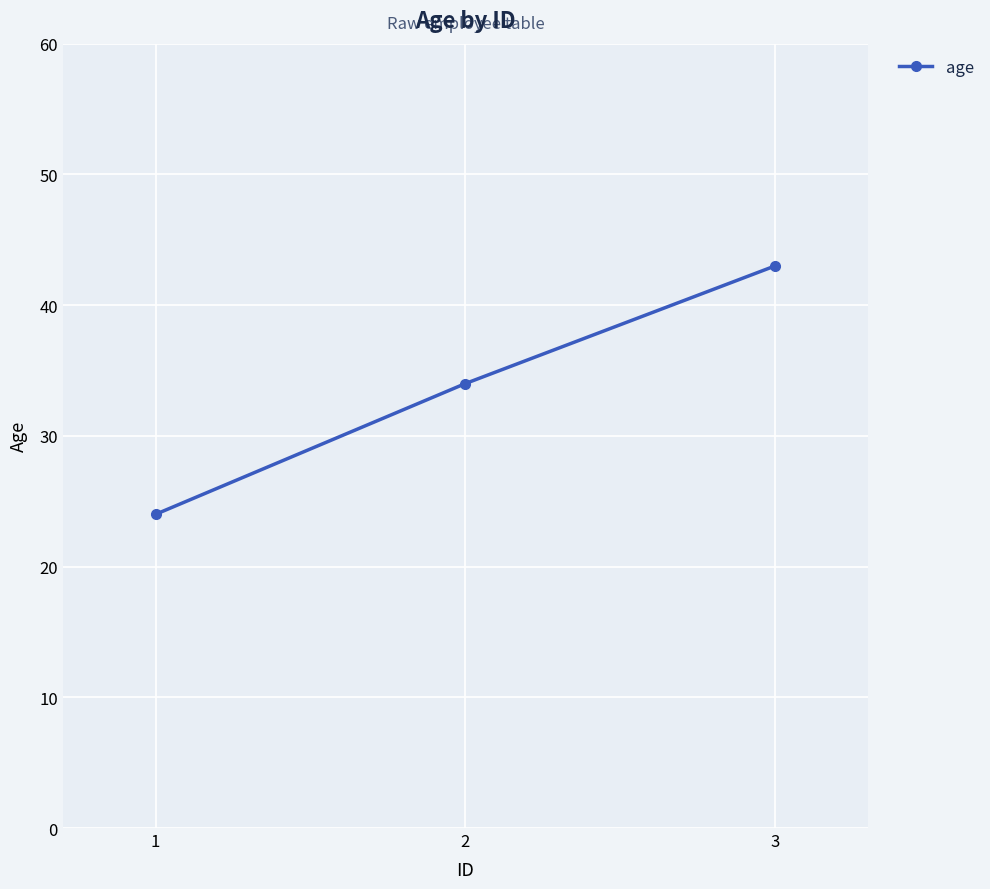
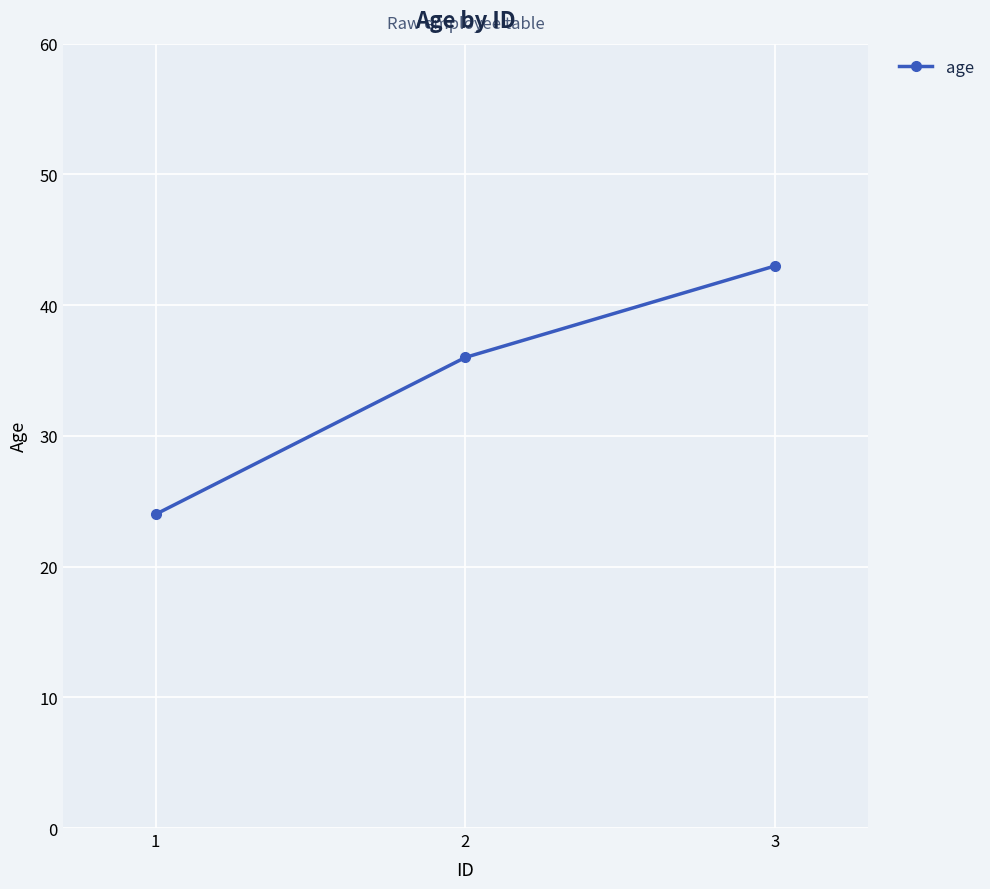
  {
    "1": 24,
-   "2": 34,
+   "2": 36,
    "3": 43
  }
